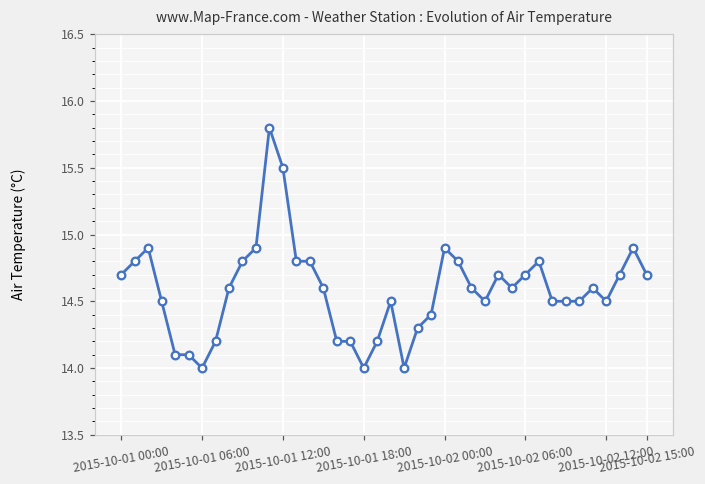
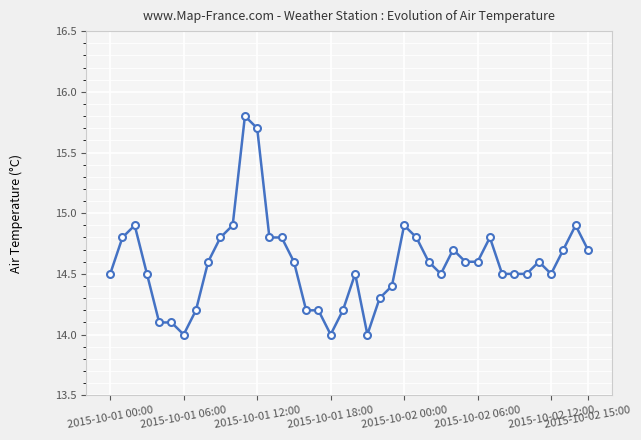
  {
-   "2015-10-01 00:00": 14.7,
+   "2015-10-01 00:00": 14.5,
    "2015-10-01 06:00": 14.0,
-   "2015-10-01 12:00": 15.5,
+   "2015-10-01 12:00": 15.7,
    "2015-10-01 18:00": 14.0,
    "2015-10-02 00:00": 14.9,
-   "2015-10-02 06:00": 14.7,
+   "2015-10-02 06:00": 14.6,
    "2015-10-02 12:00": 14.5,
    "2015-10-02 15:00": 14.7
  }
